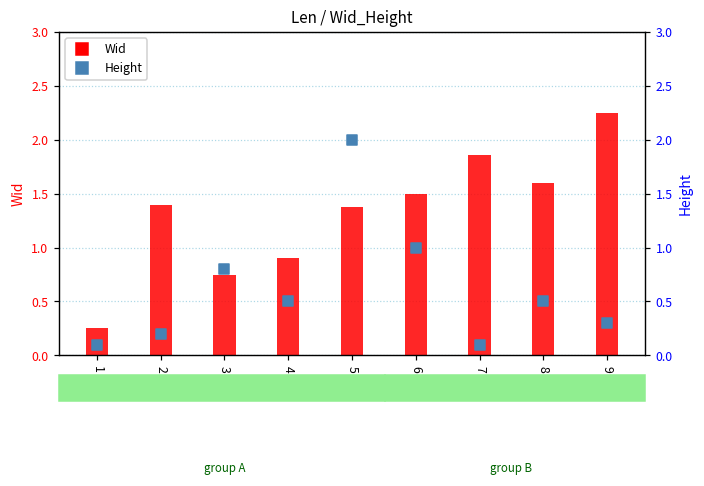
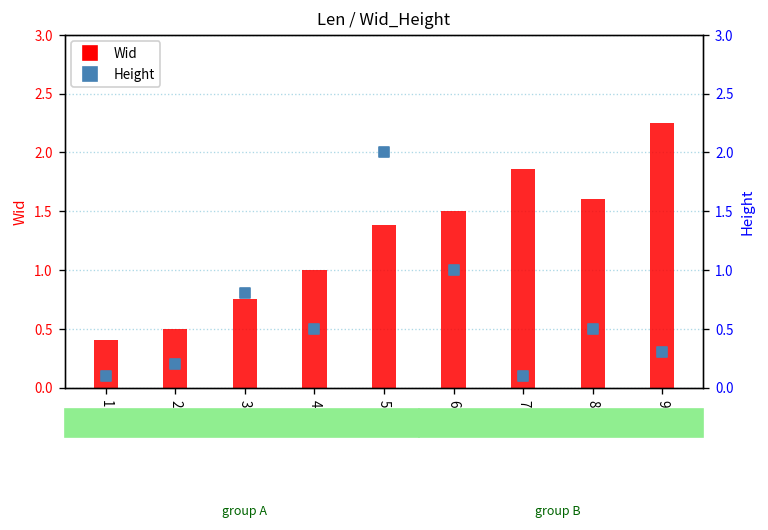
  {
    "Wid": {
-     "1": 0.3,
-     "2": 1.4,
+     "1": 0.4,
+     "2": 0.5,
      "3": 0.8,
-     "4": 0.9,
+     "4": 1.0,
      "5": 1.4,
      "6": 1.5,
      "7": 1.9,
      "8": 1.6,
      "9": 2.3
    }
  }
